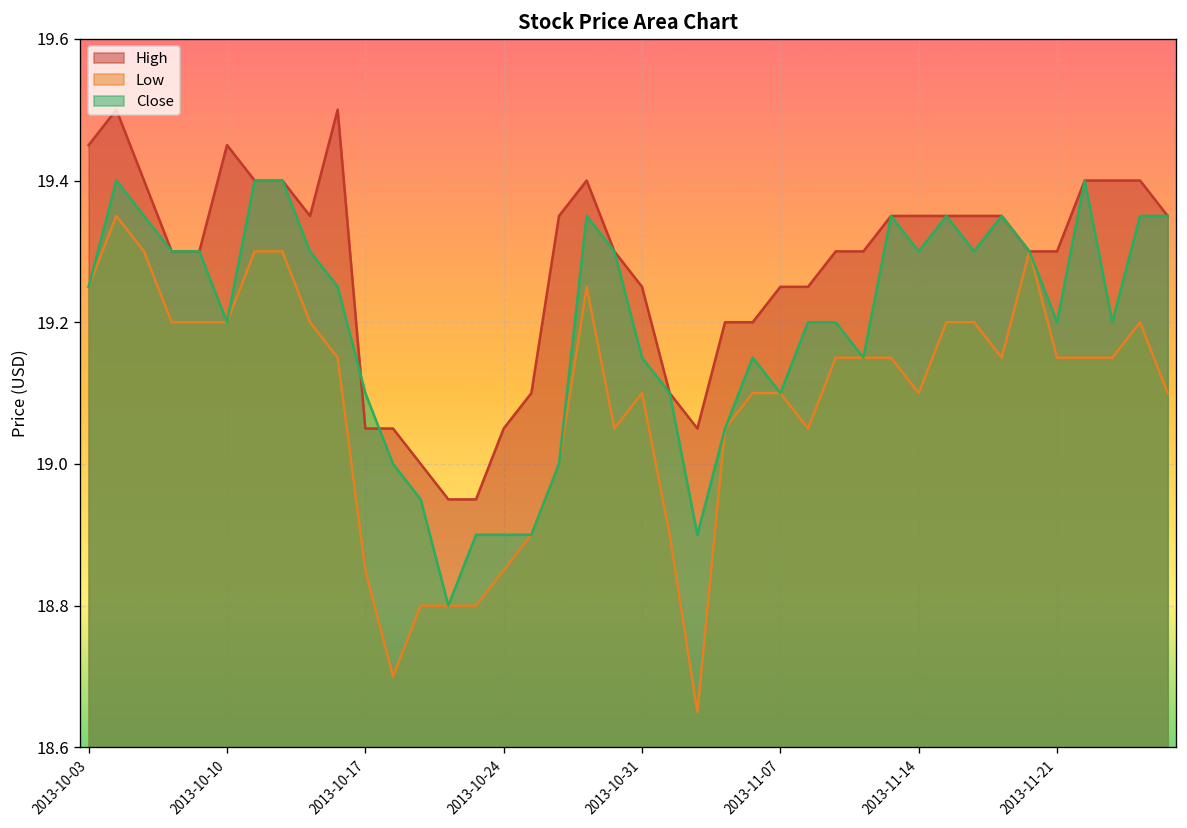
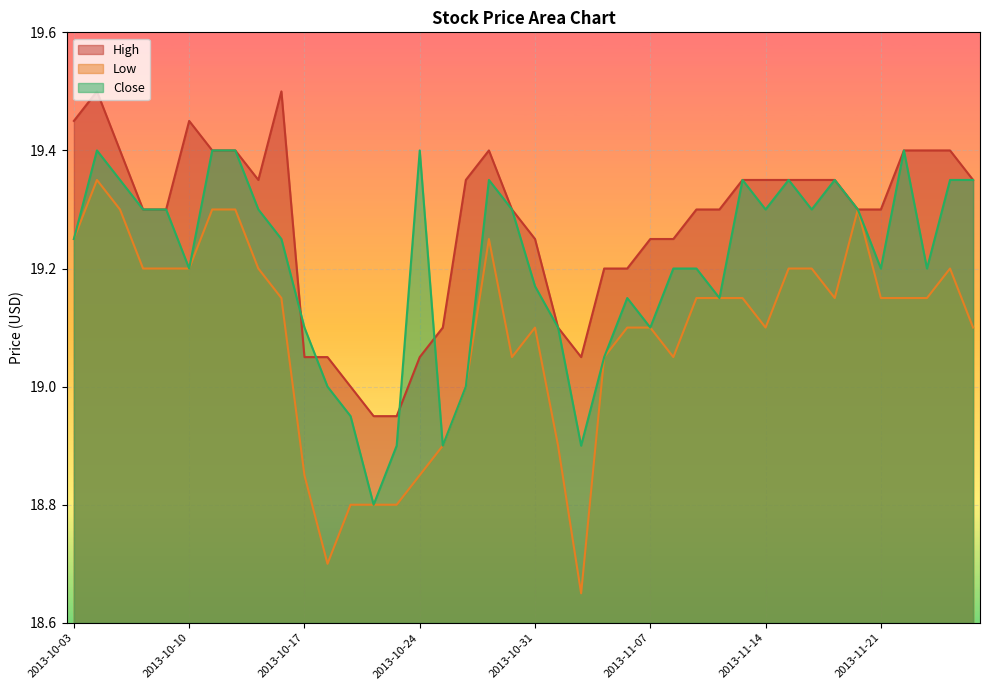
  {
    "Close": {
      "2013-10-17": 19.10,
-     "2013-10-24": 18.9,
-     "2013-10-31": 19.15,
+     "2013-10-24": 19.4,
+     "2013-10-31": 19.17,
      "2013-11-14": 19.30,
      "2013-11-21": 19.20
    }
  }
